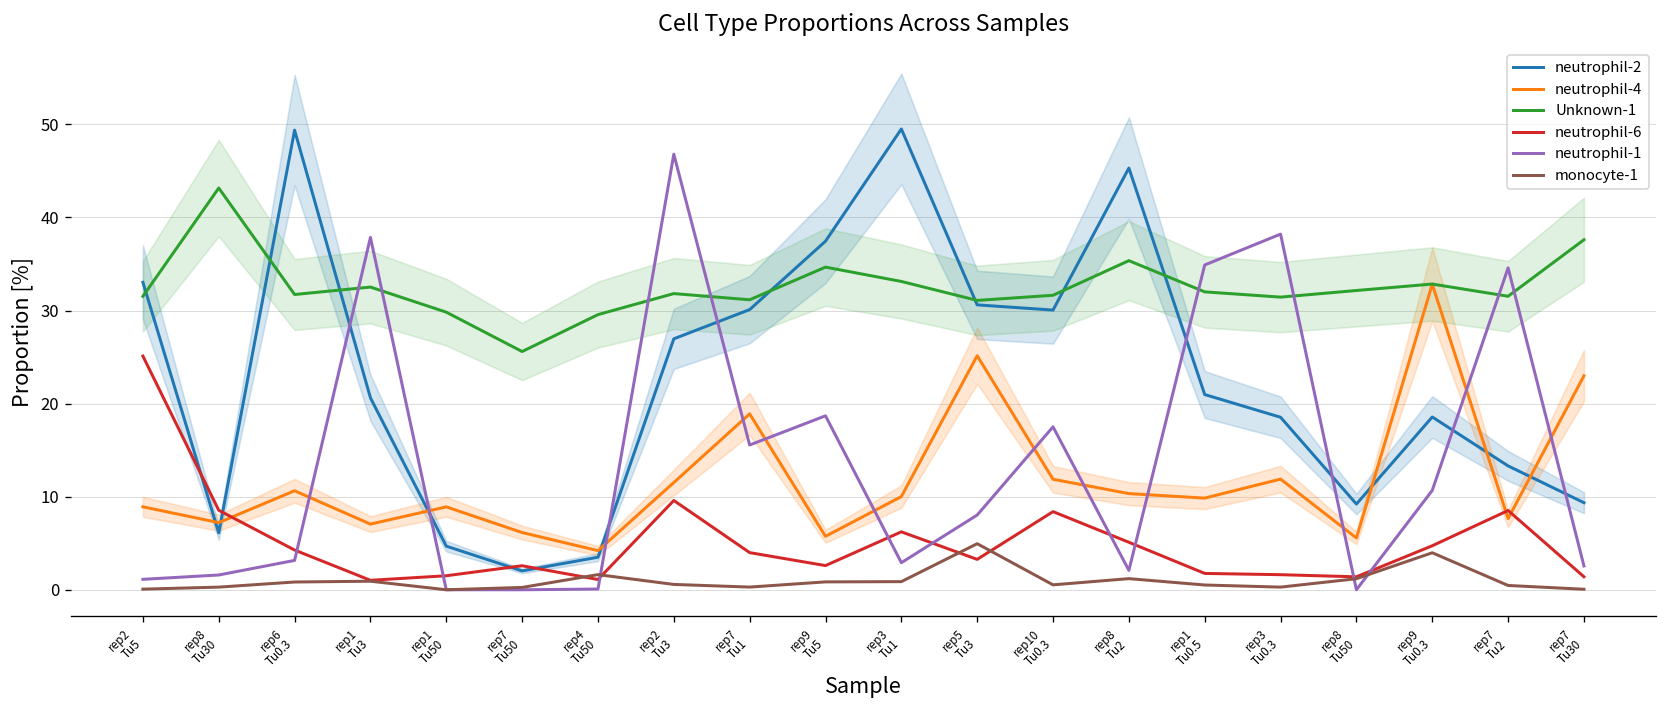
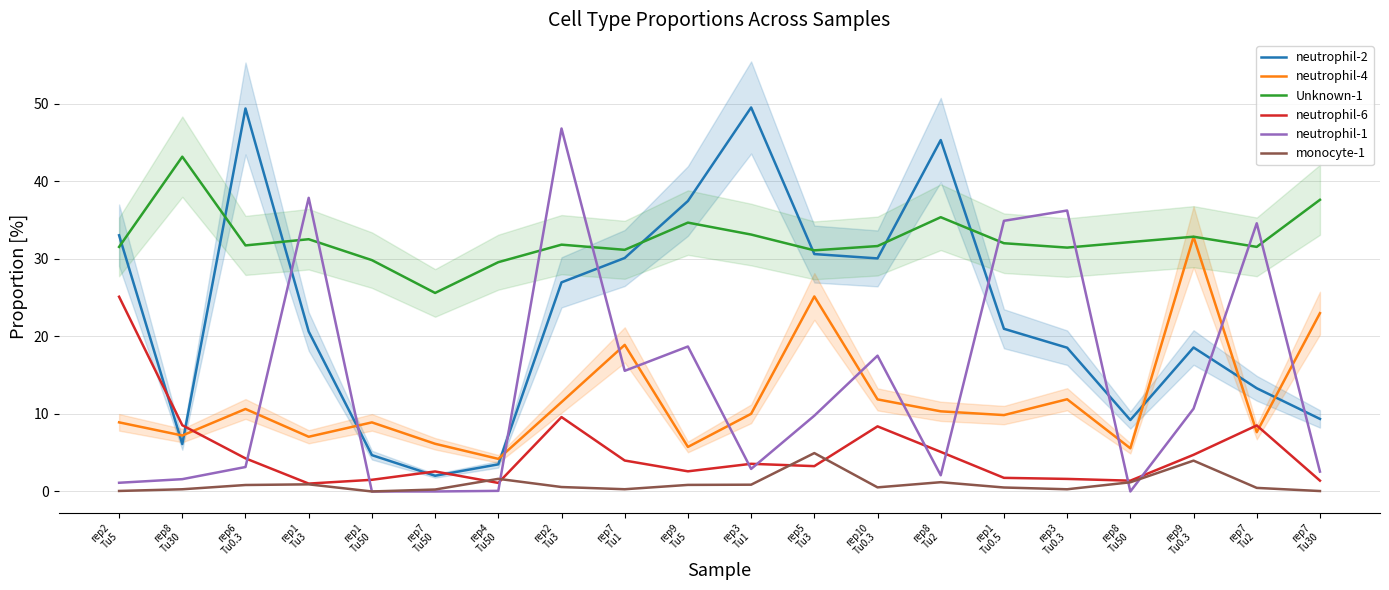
  {
    "neutrophil-6": {
      "rep2 Tu5": 25,
      "rep8 Tu30": 9,
      "rep6 Tu0.3": 4,
      "rep1 Tu50": 2,
      "rep4 Tu50": 1,
      "rep2 Tu3": 10,
      "rep7 Tu1": 4,
      "rep9 Tu5": 3,
-     "rep3 Tu1": 6,
+     "rep3 Tu1": 4,
      "rep5 Tu3": 3,
      "rep10 Tu0.3": 8,
      "rep8 Tu2": 5,
      "rep1 Tu0.5": 2,
      "rep3 Tu0.3": 2,
      "rep9 Tu0.3": 5,
      "rep7 Tu30": 1
    },
    "neutrophil-1": {
      "rep2 Tu5": 1,
      "rep8 Tu30": 2,
      "rep6 Tu0.3": 3,
      "rep1 Tu3": 38,
      "rep4 Tu50": 0,
      "rep2 Tu3": 47,
      "rep7 Tu1": 16,
      "rep9 Tu5": 19,
      "rep3 Tu1": 3,
-     "rep5 Tu3": 8,
+     "rep5 Tu3": 10,
      "rep10 Tu0.3": 18,
      "rep8 Tu2": 2,
      "rep1 Tu0.5": 35,
-     "rep3 Tu0.3": 38,
+     "rep3 Tu0.3": 36,
      "rep8 Tu50": 0,
      "rep9 Tu0.3": 11,
      "rep7 Tu2": 35,
      "rep7 Tu30": 3
    },
    "monocyte-1": {
      "rep2 Tu5": 0,
      "rep8 Tu30": 0,
      "rep6 Tu0.3": 1,
      "rep4 Tu50": 2,
      "rep2 Tu3": 1,
      "rep7 Tu1": 0,
      "rep9 Tu5": 1,
      "rep3 Tu1": 1,
      "rep5 Tu3": 5,
      "rep10 Tu0.3": 1,
      "rep8 Tu2": 1,
      "rep1 Tu0.5": 1,
      "rep3 Tu0.3": 0,
      "rep9 Tu0.3": 4,
      "rep7 Tu2": 0,
      "rep7 Tu30": 0
    }
  }
